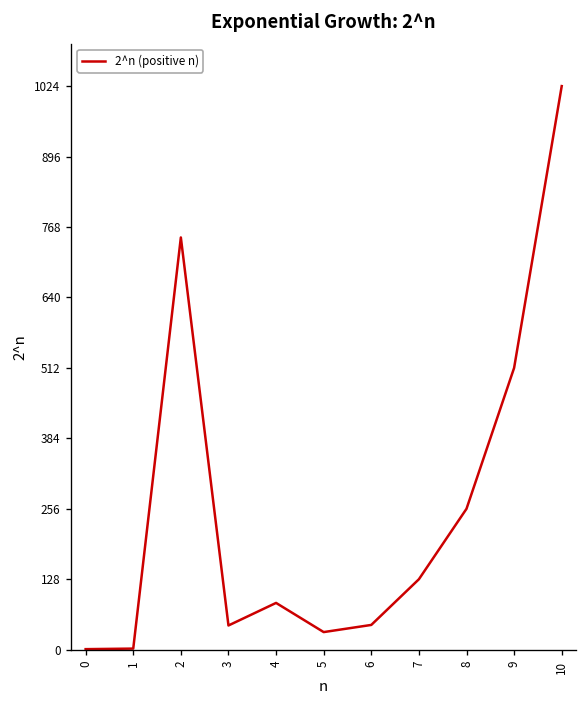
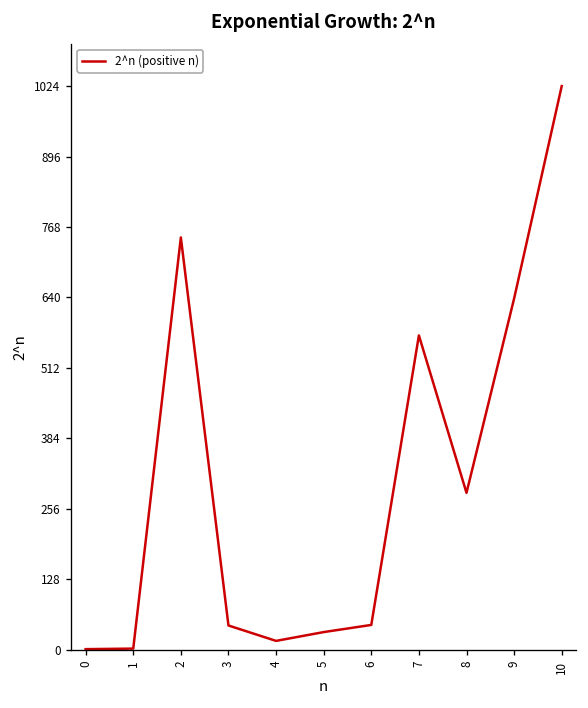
  {
    "0": 0,
    "1": 0,
    "2": 750,
    "3": 40,
-   "4": 90,
+   "4": 20,
    "5": 30,
    "6": 50,
-   "7": 130,
-   "8": 260,
-   "9": 510,
+   "7": 570,
+   "8": 290,
+   "9": 640,
    "10": 1020
  }
